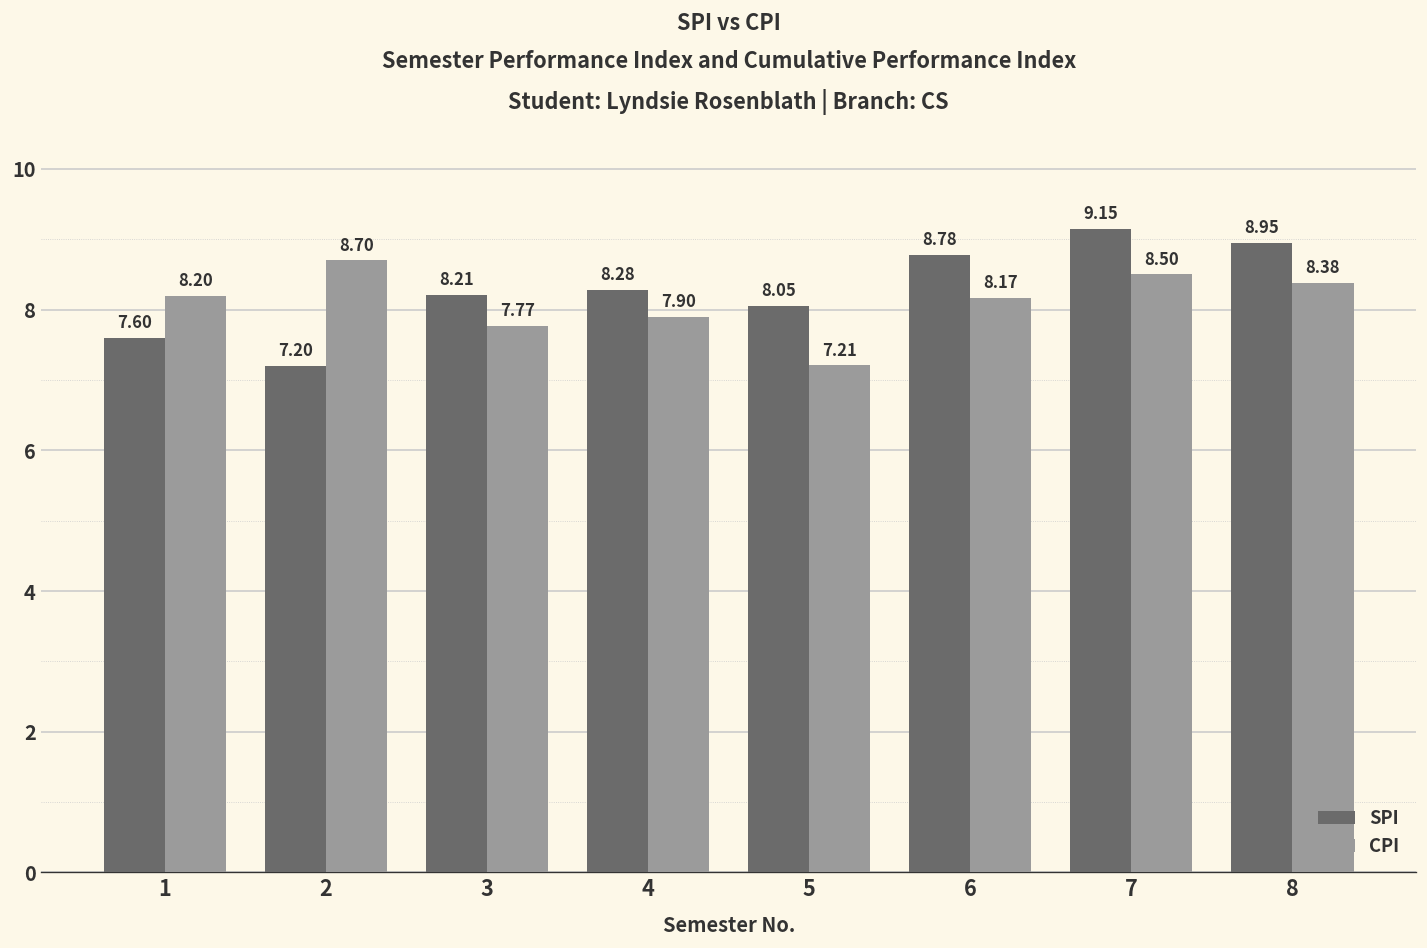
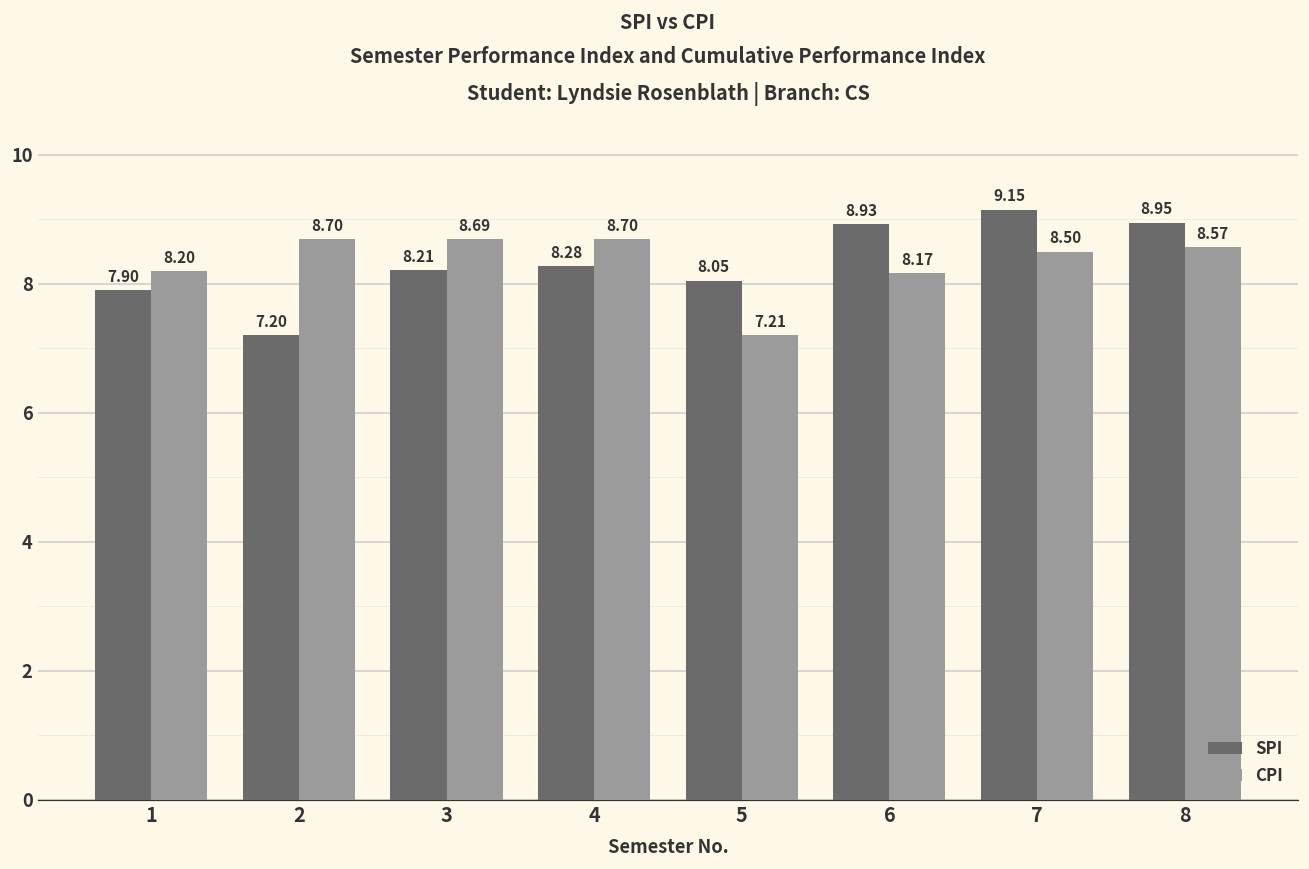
  {
    "SPI": {
-     "1": 7.60,
+     "1": 7.90,
      "2": 7.20,
      "3": 8.21,
      "4": 8.28,
      "5": 8.05,
-     "6": 8.78,
+     "6": 8.93,
      "7": 9.15,
      "8": 8.95
    },
    "CPI": {
      "1": 8.20,
      "2": 8.70,
-     "3": 7.77,
-     "4": 7.90,
+     "3": 8.69,
+     "4": 8.70,
      "5": 7.21,
      "6": 8.17,
      "7": 8.50,
-     "8": 8.38
+     "8": 8.57
    }
  }
